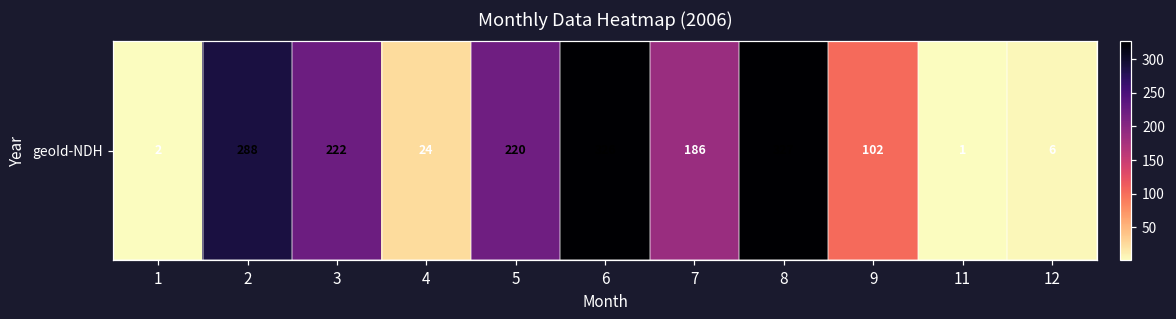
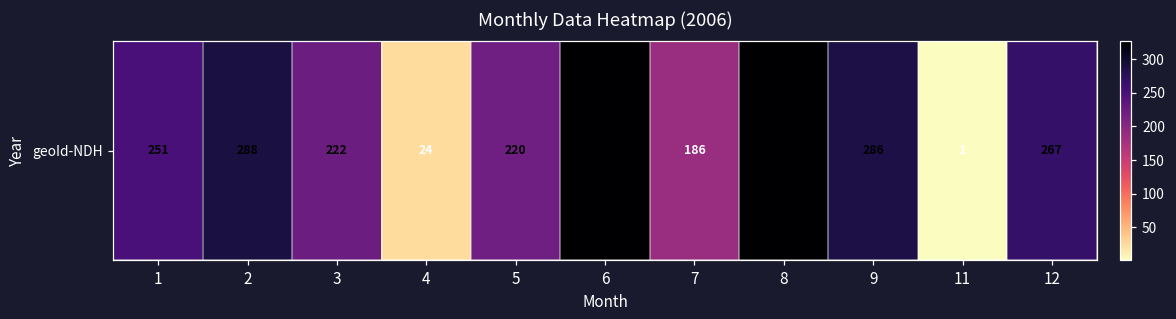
  {
    "geoId-NDH": {
-     "1": 2,
+     "1": 251,
      "2": 288,
      "3": 222,
      "4": 24,
      "5": 220,
      "7": 186,
-     "9": 102,
+     "9": 286,
      "11": 1,
-     "12": 6
+     "12": 267
    }
  }
